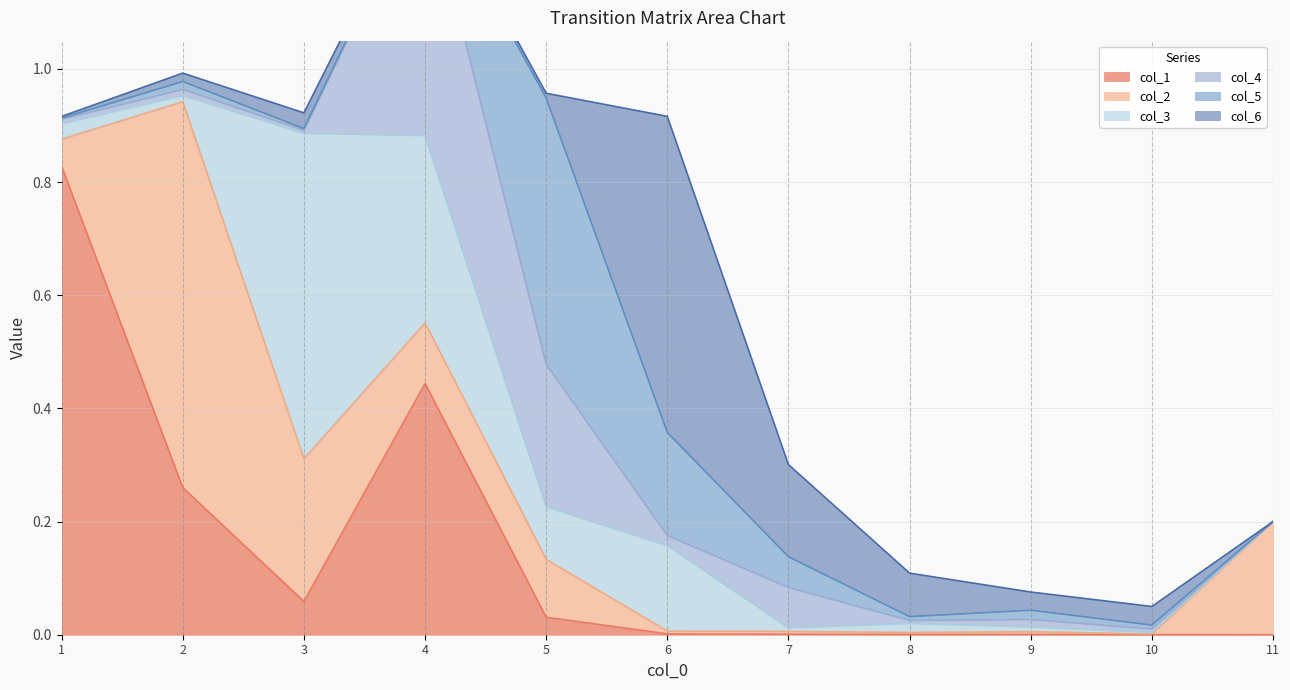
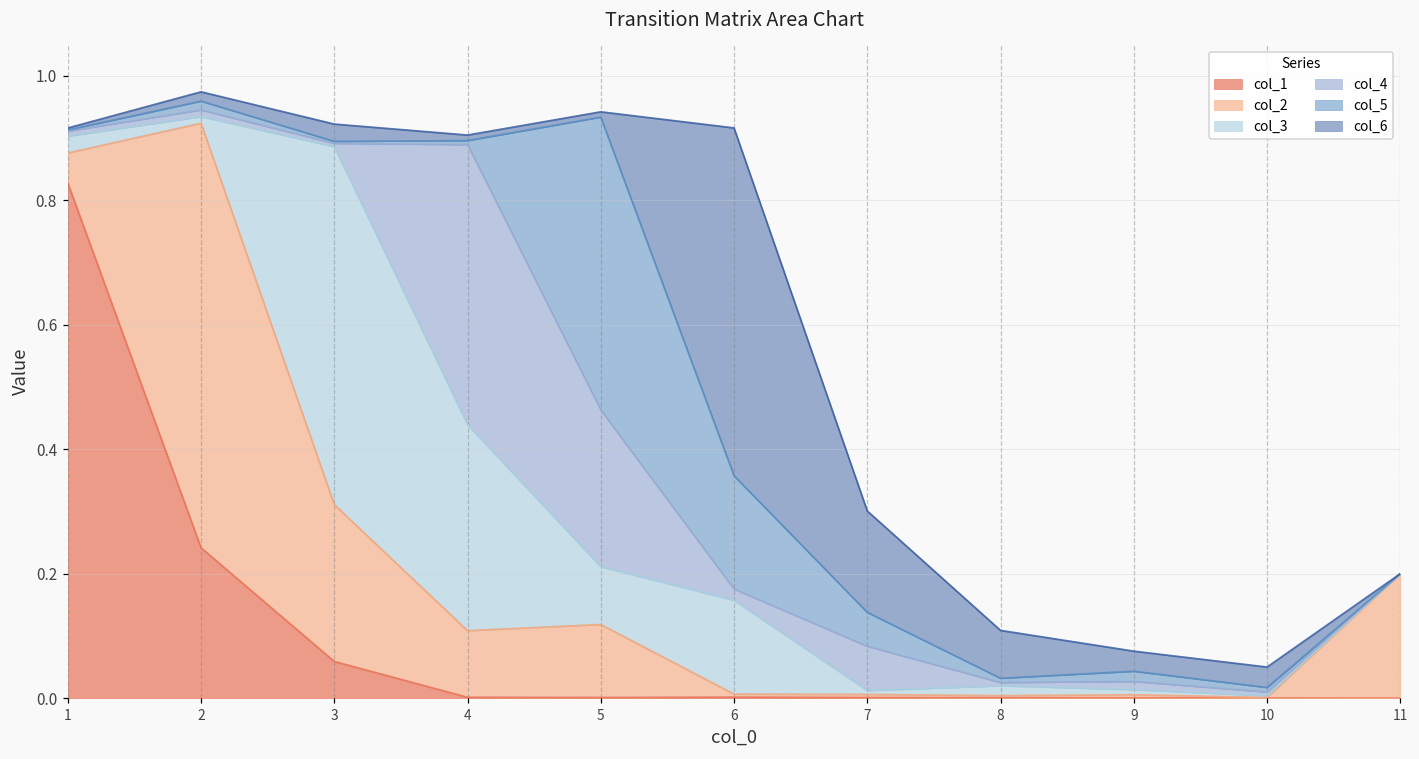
  {
    "col_1": {
      "1": 0.83,
-     "2": 0.26,
+     "2": 0.24,
      "3": 0.06,
-     "4": 0.44,
-     "5": 0.03,
+     "4": 0.00,
+     "5": 0.00,
      "6": 0.00,
      "7": 0.00,
      "9": 0.00,
      "11": 0.00
    },
    "col_2": {
      "1": 0.05,
      "2": 0.68,
      "3": 0.25,
      "4": 0.11,
-     "5": 0.10,
+     "5": 0.12,
      "6": 0.00,
      "7": 0.01,
      "9": 0.00
    }
  }
